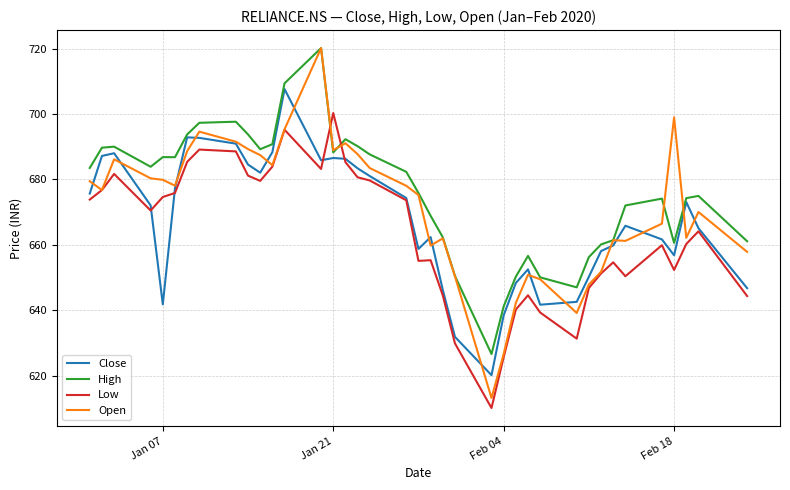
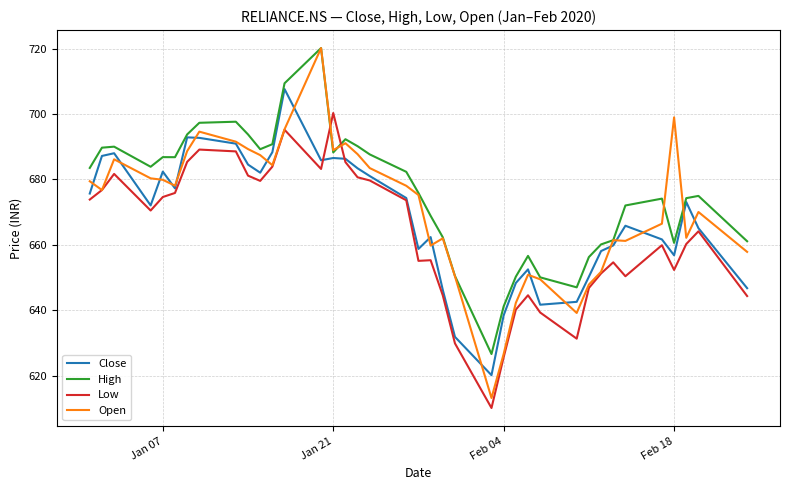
  {
    "Close": {
-     "Jan 07": 642,
+     "Jan 07": 682,
      "Jan 21": 687,
      "Feb 04": 638,
      "Feb 18": 657
    },
    "High": {
      "Jan 07": 687,
      "Feb 04": 641,
      "Feb 18": 661
    },
    "Low": {
      "Jan 07": 675,
      "Jan 21": 700,
      "Feb 04": 626,
      "Feb 18": 652
    },
    "Open": {
      "Jan 07": 680,
      "Feb 04": 627,
      "Feb 18": 699
    }
  }
